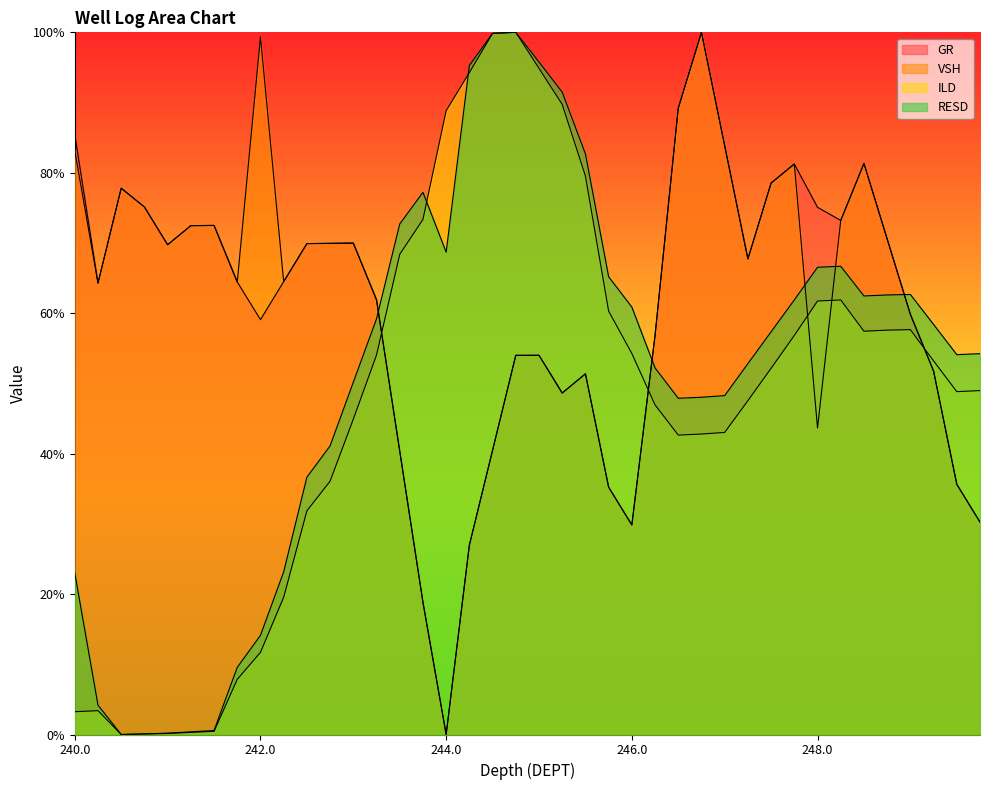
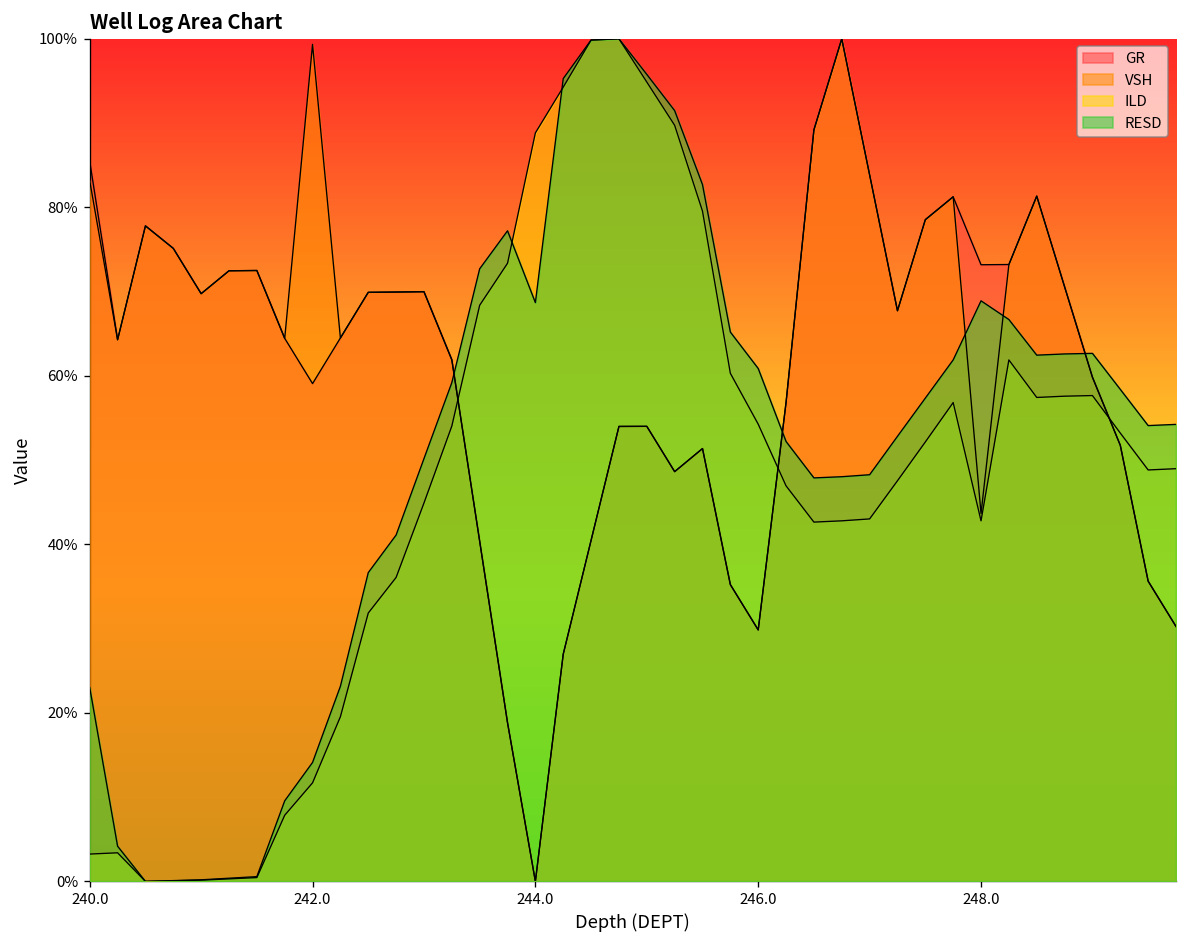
  {
    "GR": {
      "240.0": "85%",
      "242.0": "59%",
-     "248.0": "75%"
+     "248.0": "73%"
    },
    "VSH": {
      "240.0": "83%",
      "242.0": "99%",
      "248.0": "44%"
    },
    "ILD": {
      "240.0": "3%",
      "242.0": "12%",
      "244.0": "89%",
      "246.0": "54%",
-     "248.0": "62%"
+     "248.0": "43%"
    },
    "RESD": {
      "240.0": "23%",
      "242.0": "14%",
      "244.0": "69%",
      "246.0": "61%",
-     "248.0": "67%"
+     "248.0": "69%"
    }
  }
